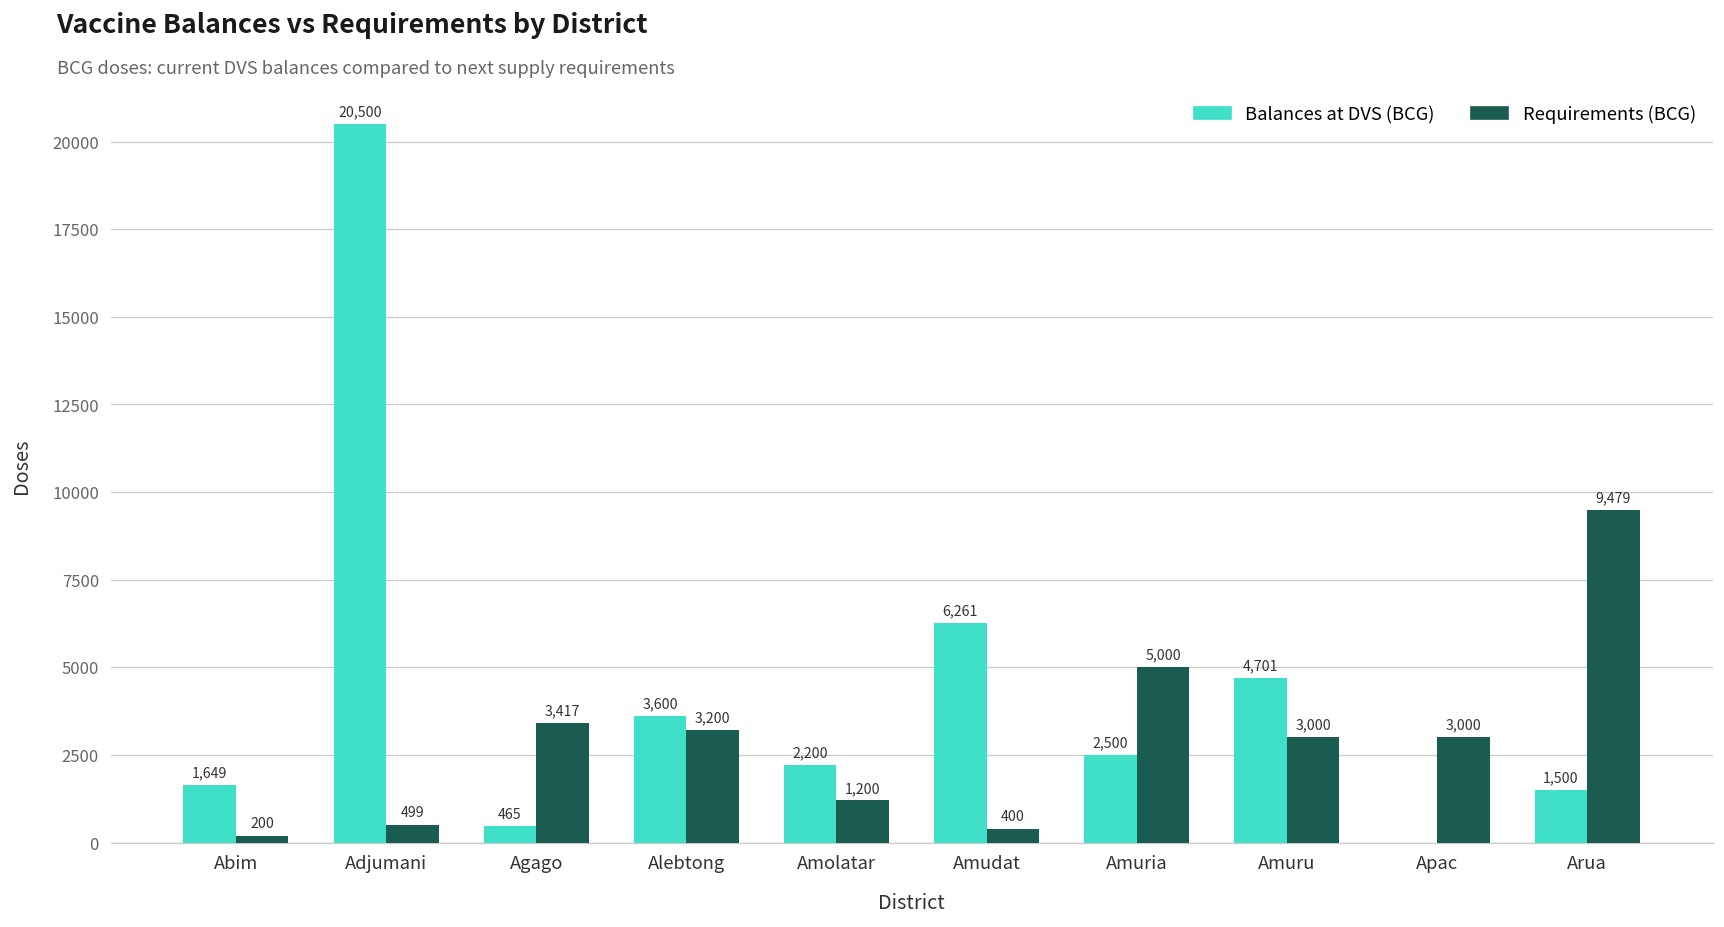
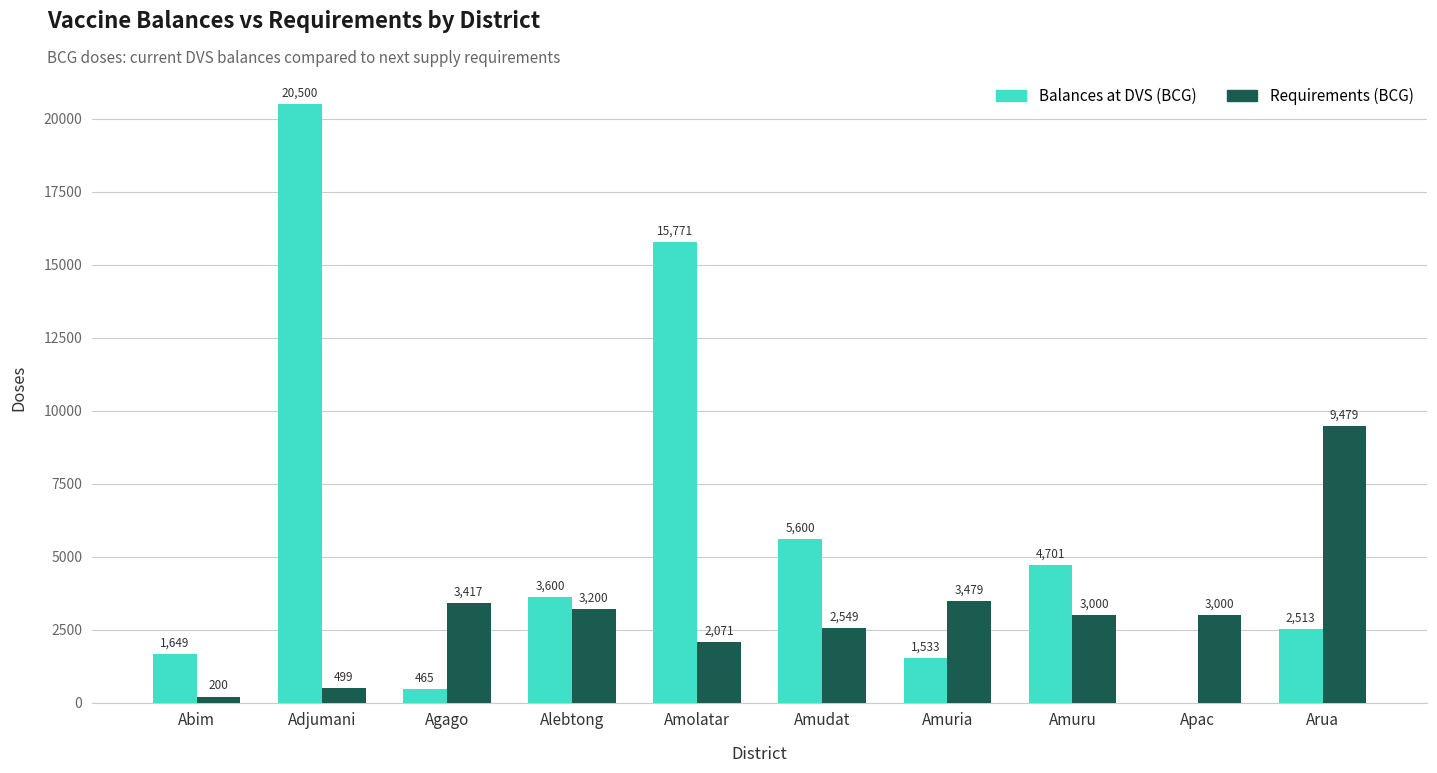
  {
    "Balances at DVS (BCG)": {
      "Abim": "1,649",
      "Adjumani": "20,500",
      "Agago": "465",
      "Alebtong": "3,600",
-     "Amolatar": "2,200",
-     "Amudat": "6,261",
-     "Amuria": "2,500",
+     "Amolatar": "15,771",
+     "Amudat": "5,600",
+     "Amuria": "1,533",
      "Amuru": "4,701",
-     "Arua": "1,500"
+     "Arua": "2,513"
    },
    "Requirements (BCG)": {
      "Abim": "200",
      "Adjumani": "499",
      "Agago": "3,417",
      "Alebtong": "3,200",
-     "Amolatar": "1,200",
-     "Amudat": "400",
-     "Amuria": "5,000",
+     "Amolatar": "2,071",
+     "Amudat": "2,549",
+     "Amuria": "3,479",
      "Amuru": "3,000",
      "Apac": "3,000",
      "Arua": "9,479"
    }
  }
